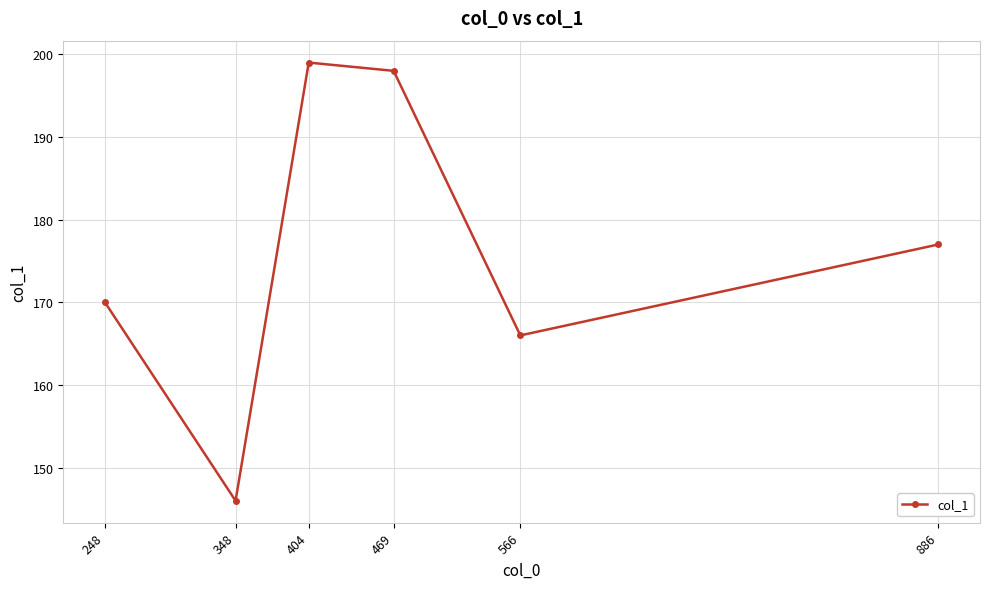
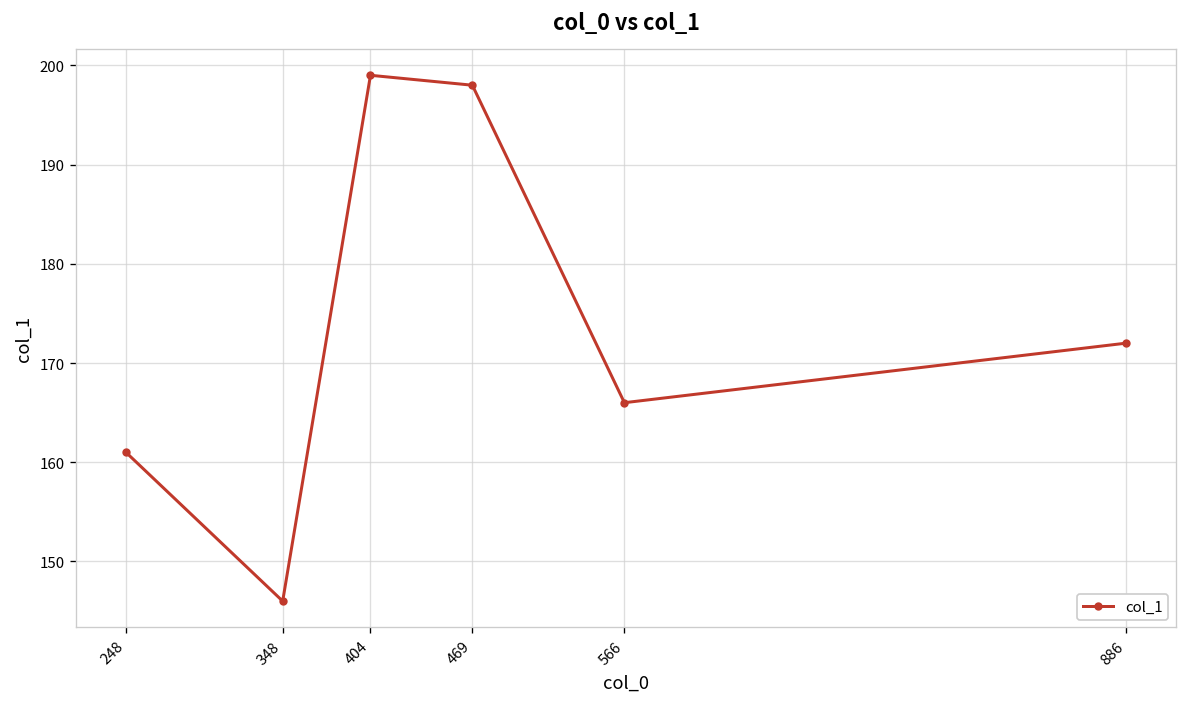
  {
-   "248": 170,
+   "248": 161,
    "348": 146,
    "404": 199,
    "469": 198,
    "566": 166,
-   "886": 177
+   "886": 172
  }
